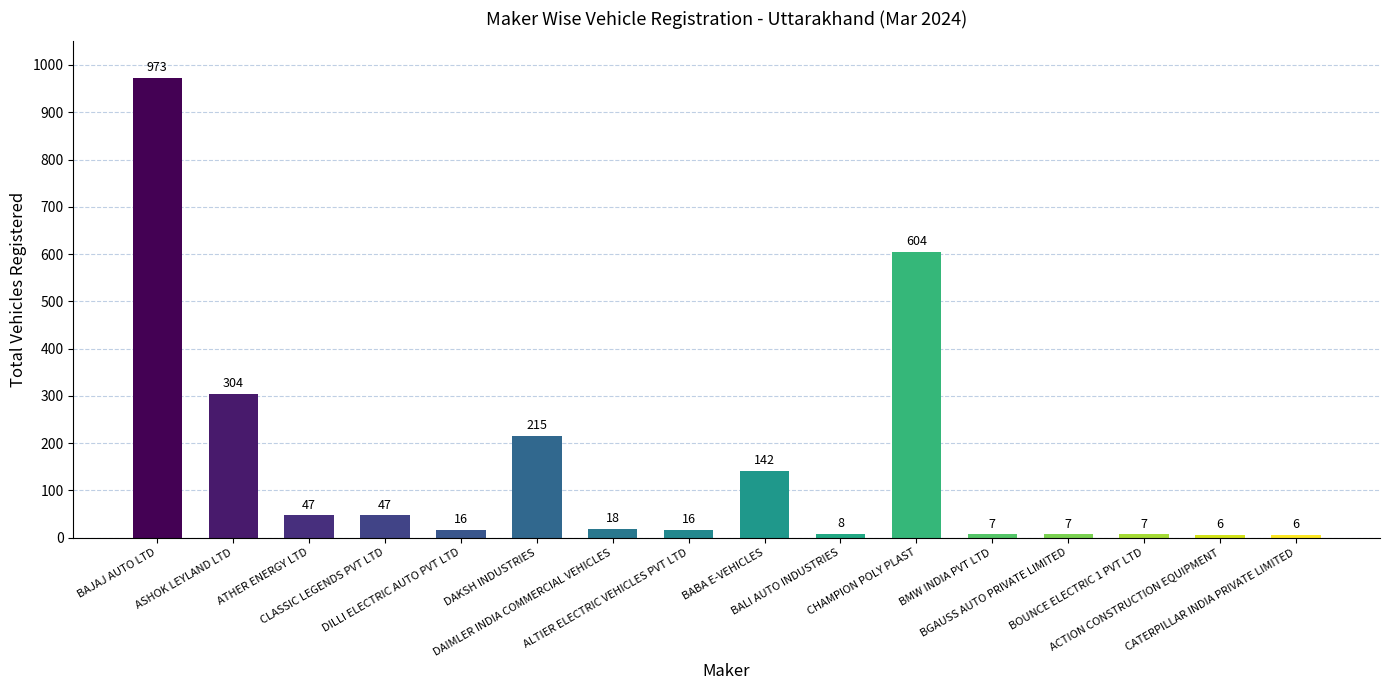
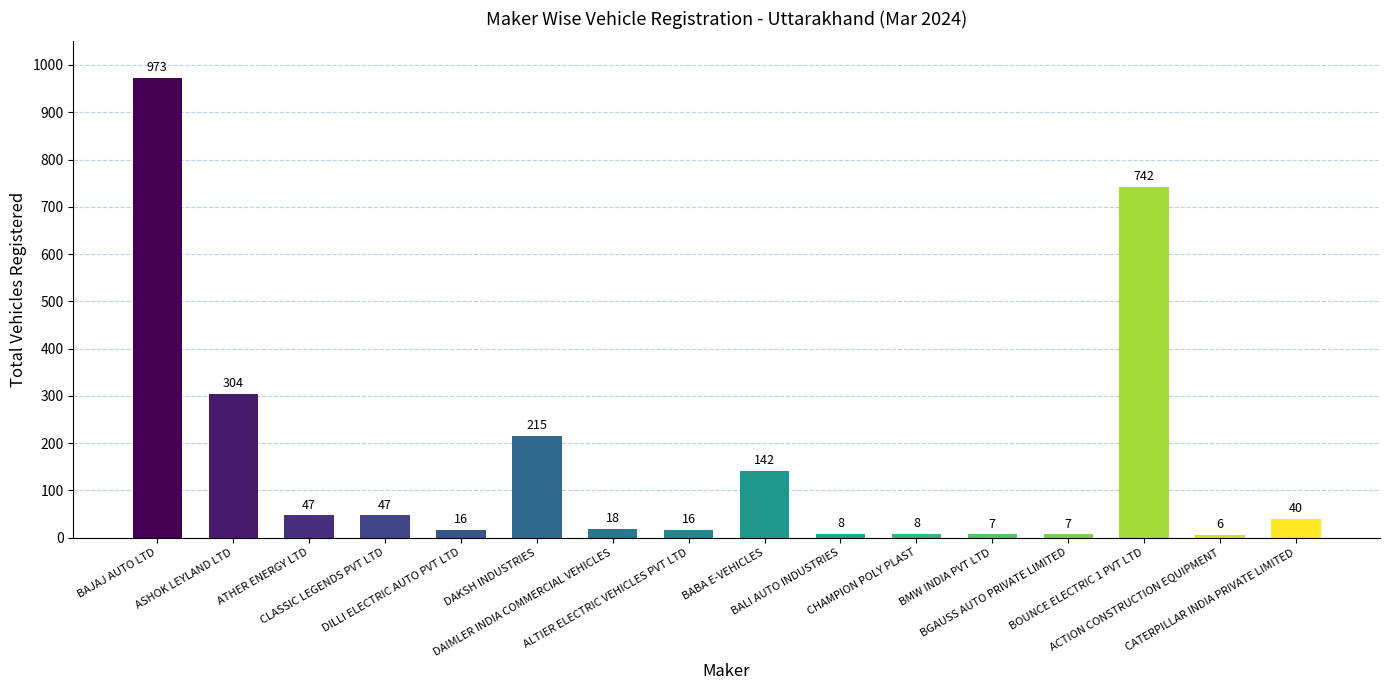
  {
    "BAJAJ AUTO LTD": 973,
    "ASHOK LEYLAND LTD": 304,
    "ATHER ENERGY LTD": 47,
    "CLASSIC LEGENDS PVT LTD": 47,
    "DILLI ELECTRIC AUTO PVT LTD": 16,
    "DAKSH INDUSTRIES": 215,
    "DAIMLER INDIA COMMERCIAL VEHICLES": 18,
    "ALTIER ELECTRIC VEHICLES PVT LTD": 16,
    "BABA E-VEHICLES": 142,
    "BALI AUTO INDUSTRIES": 8,
-   "CHAMPION POLY PLAST": 604,
+   "CHAMPION POLY PLAST": 8,
    "BMW INDIA PVT LTD": 7,
    "BGAUSS AUTO PRIVATE LIMITED": 7,
-   "BOUNCE ELECTRIC 1 PVT LTD": 7,
+   "BOUNCE ELECTRIC 1 PVT LTD": 742,
    "ACTION CONSTRUCTION EQUIPMENT": 6,
-   "CATERPILLAR INDIA PRIVATE LIMITED": 6
+   "CATERPILLAR INDIA PRIVATE LIMITED": 40
  }
